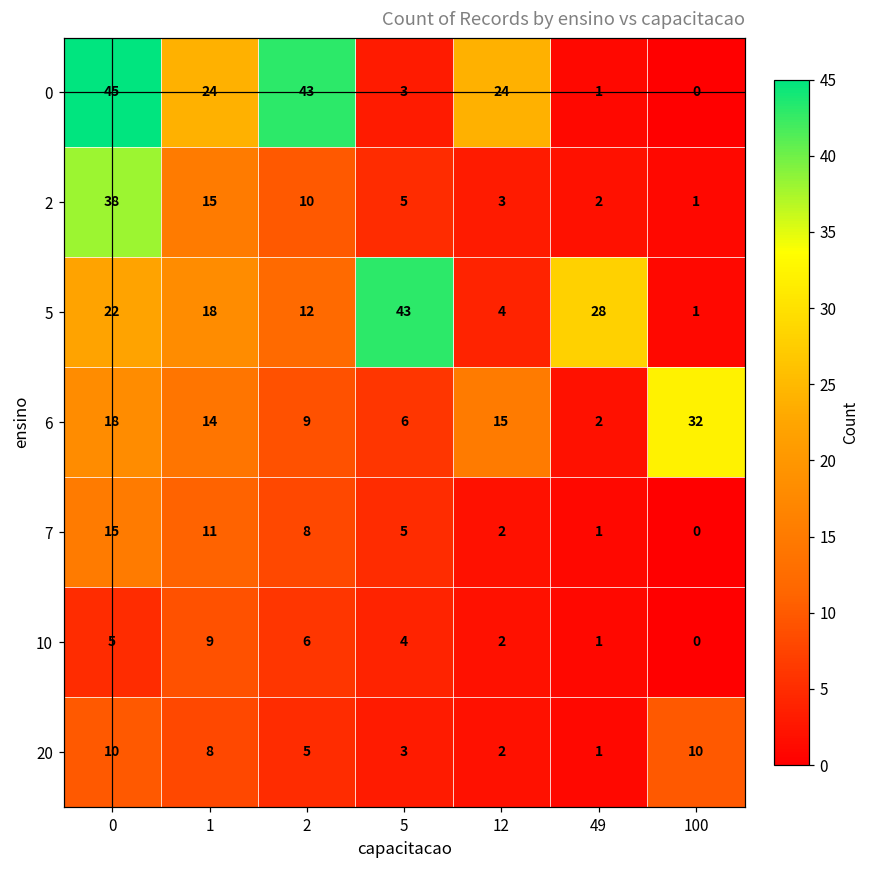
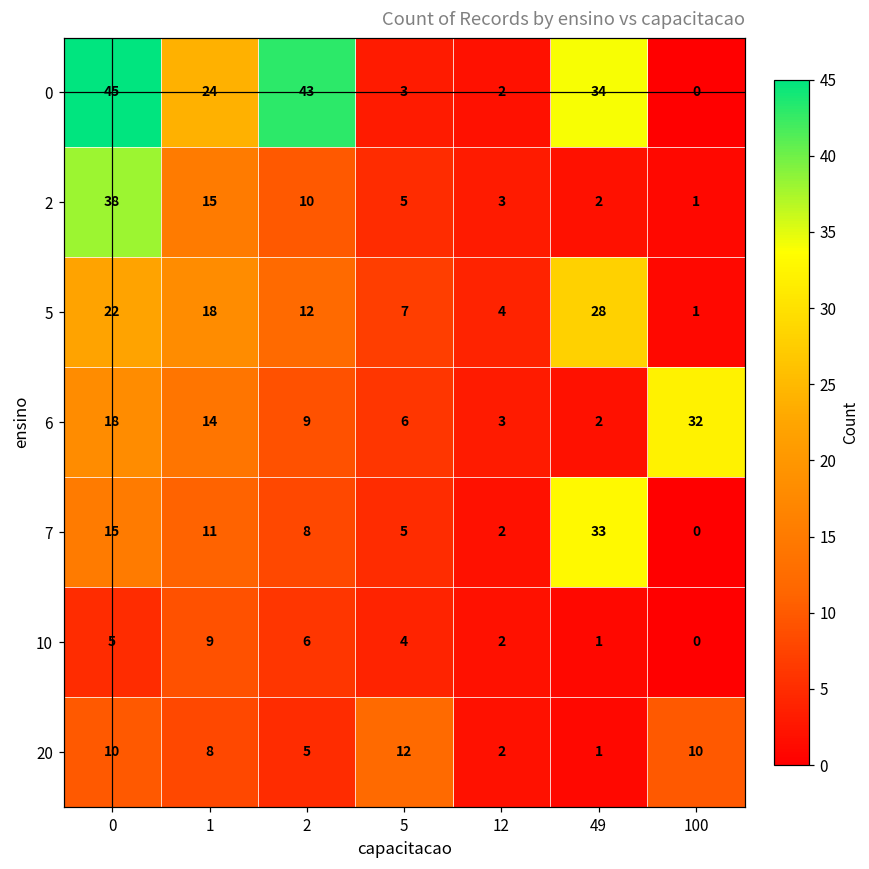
  {
    "0": {
      "0": 45,
      "1": 24,
      "2": 43,
      "5": 3,
-     "12": 24,
-     "49": 1,
+     "12": 2,
+     "49": 34,
      "100": 0
    },
    "2": {
      "0": 38,
      "1": 15,
      "2": 10,
      "5": 5,
      "12": 3,
      "49": 2,
      "100": 1
    },
    "5": {
      "0": 22,
      "1": 18,
      "2": 12,
-     "5": 43,
+     "5": 7,
      "12": 4,
      "49": 28,
      "100": 1
    },
    "6": {
      "0": 18,
      "1": 14,
      "2": 9,
      "5": 6,
-     "12": 15,
+     "12": 3,
      "49": 2,
      "100": 32
    },
    "7": {
      "0": 15,
      "1": 11,
      "2": 8,
      "5": 5,
      "12": 2,
-     "49": 1,
+     "49": 33,
      "100": 0
    },
    "10": {
      "0": 5,
      "1": 9,
      "2": 6,
      "5": 4,
      "12": 2,
      "49": 1,
      "100": 0
    },
    "20": {
      "0": 10,
      "1": 8,
      "2": 5,
-     "5": 3,
+     "5": 12,
      "12": 2,
      "49": 1,
      "100": 10
    }
  }
